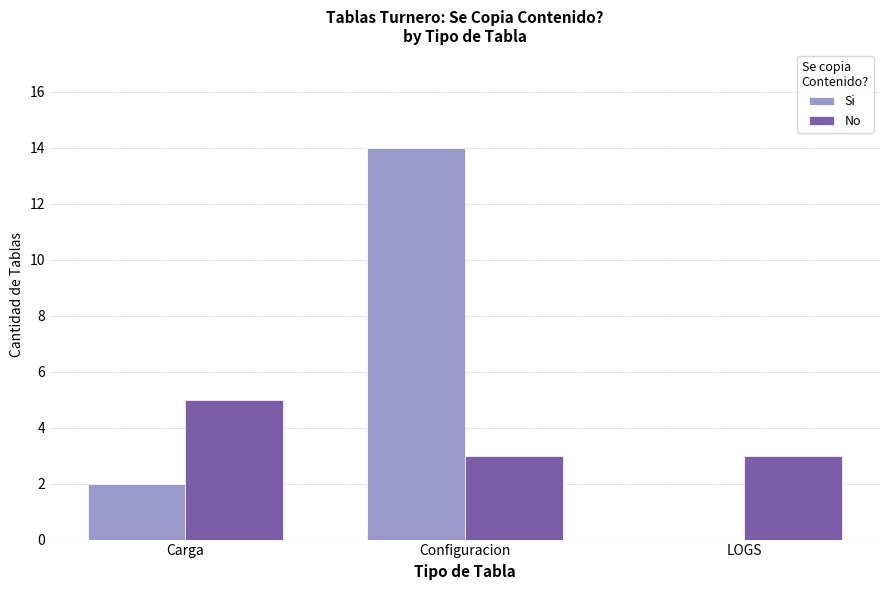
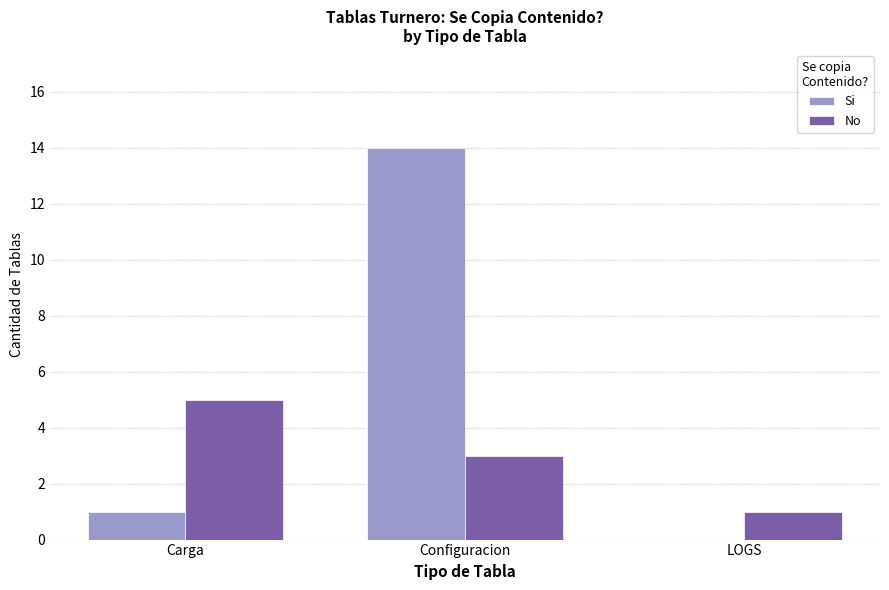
  {
    "Si": {
-     "Carga": 2,
+     "Carga": 1,
      "Configuracion": 14,
      "LOGS": 0
    },
    "No": {
      "Carga": 5,
      "Configuracion": 3,
-     "LOGS": 3
+     "LOGS": 1
    }
  }
